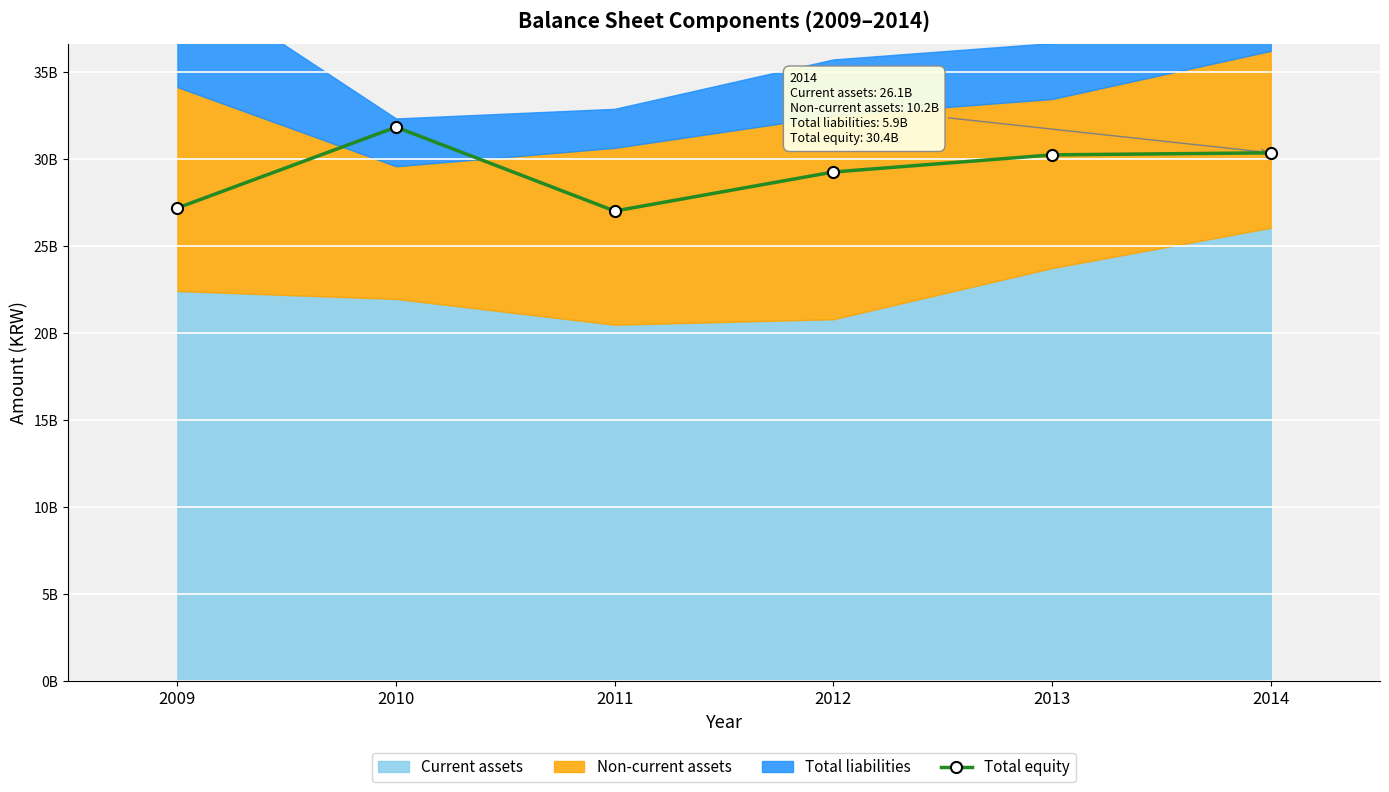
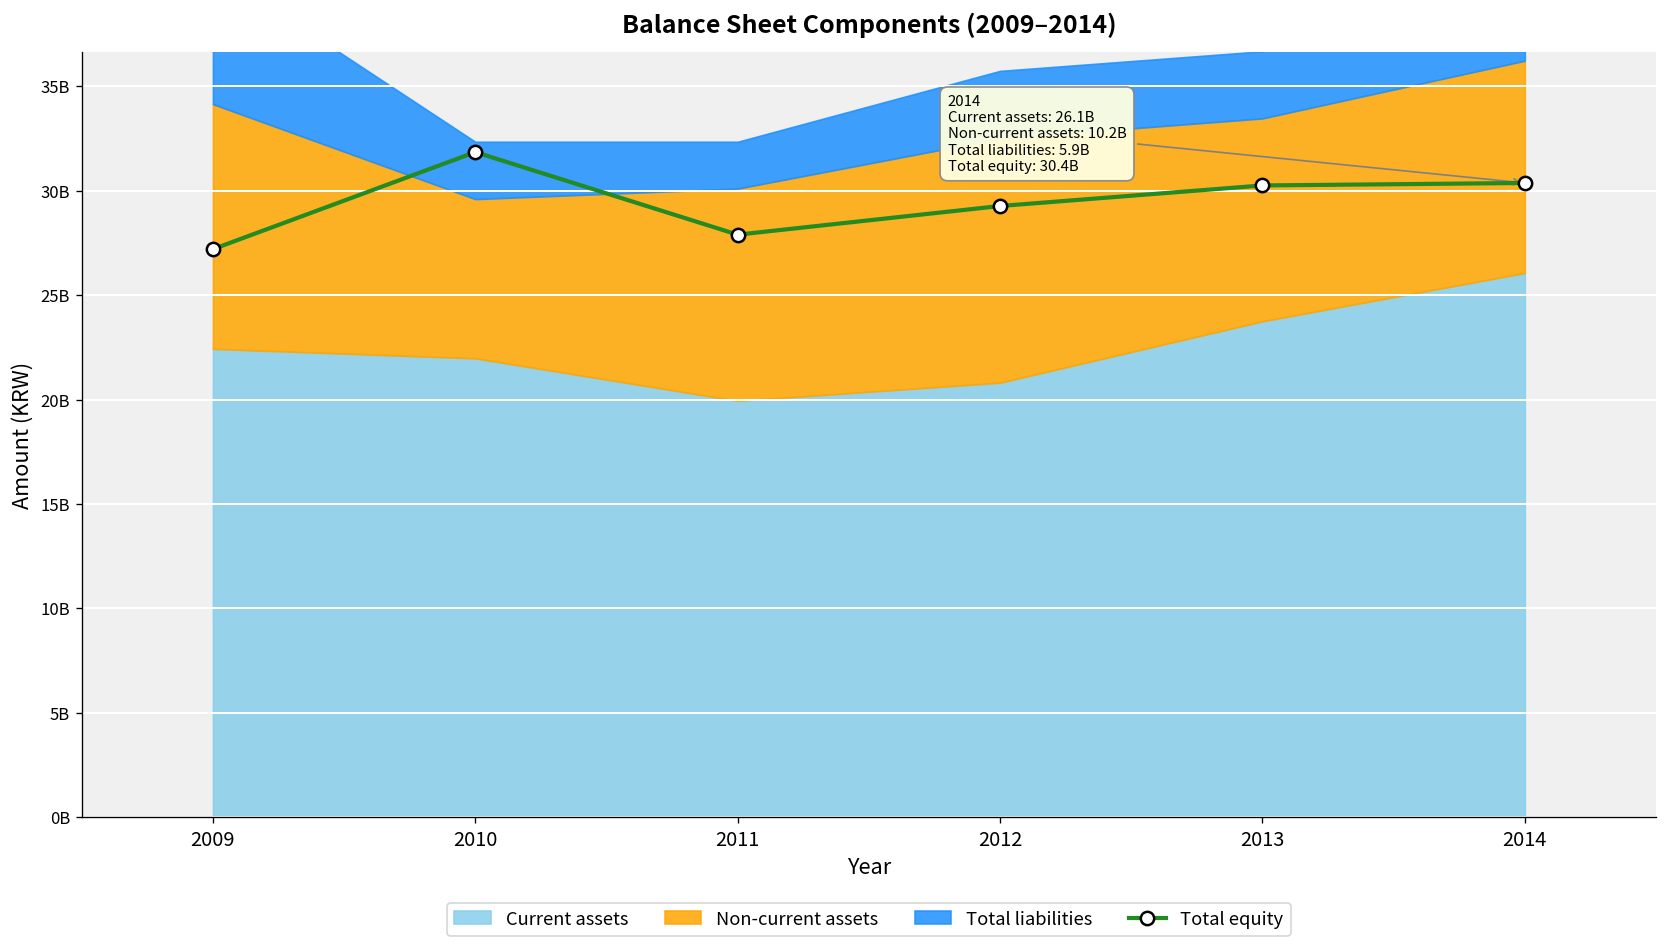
  {
    "Total equity": {
      "2009": 27200000000,
      "2010": 31800000000,
-     "2011": 27000000000,
+     "2011": 27900000000,
      "2012": 29300000000,
      "2013": 30200000000,
      "2014": 30400000000
    },
    "Current assets": {
      "2009": 22400000000,
      "2010": 22000000000,
-     "2011": 20500000000,
+     "2011": 19900000000,
      "2012": 20800000000,
      "2013": 23700000000,
      "2014": 26100000000
    },
    "Non-current assets": {
      "2009": 11700000000,
      "2010": 7600000000,
      "2011": 10200000000,
      "2014": 10200000000
    },
    "Total liabilities": {
      "2010": 2700000000,
      "2011": 2200000000,
      "2012": 3200000000,
      "2013": 3200000000
    }
  }
